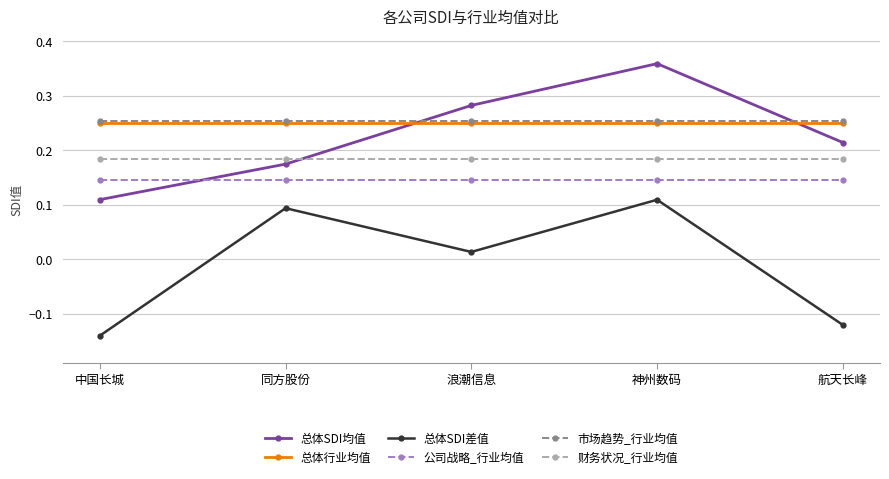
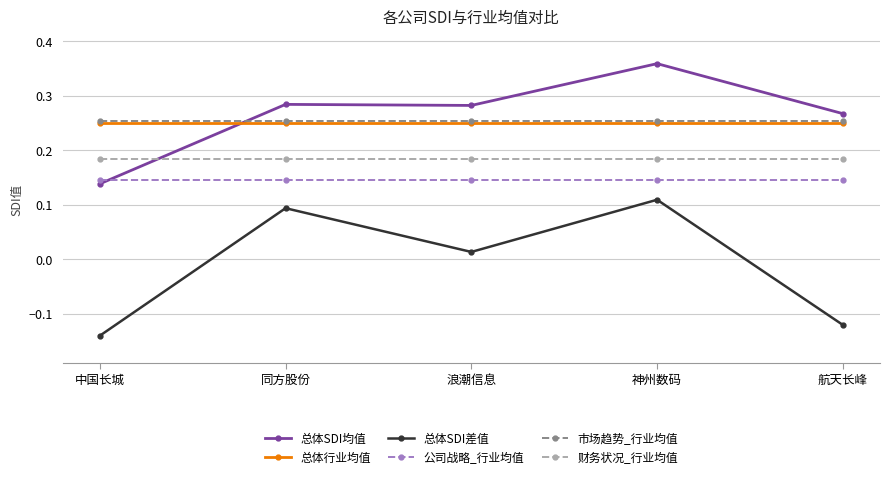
  {
    "总体SDI均值": {
-     "中国长城": 0.11,
-     "同方股份": 0.17,
+     "中国长城": 0.14,
+     "同方股份": 0.28,
      "浪潮信息": 0.28,
      "神州数码": 0.36,
-     "航天长峰": 0.21
+     "航天长峰": 0.27
    },
    "总体SDI差值": {
      "中国长城": -0.14,
      "同方股份": 0.09,
      "浪潮信息": 0.01,
      "神州数码": 0.11,
      "航天长峰": -0.12
    }
  }
